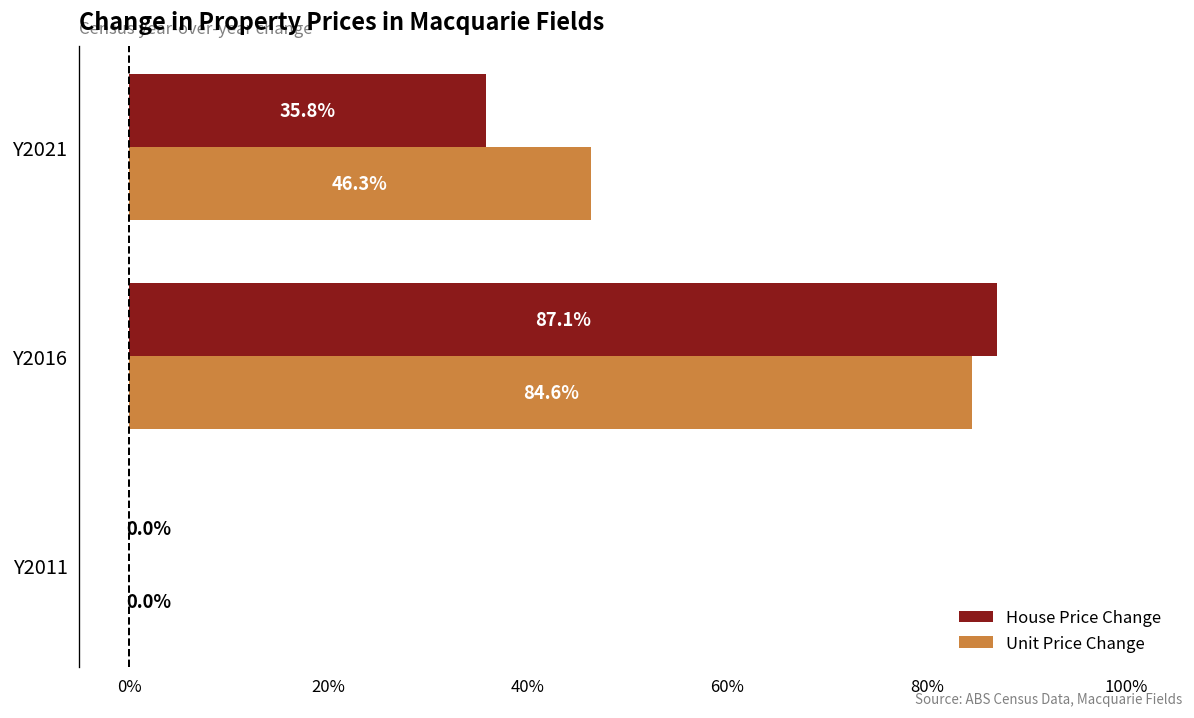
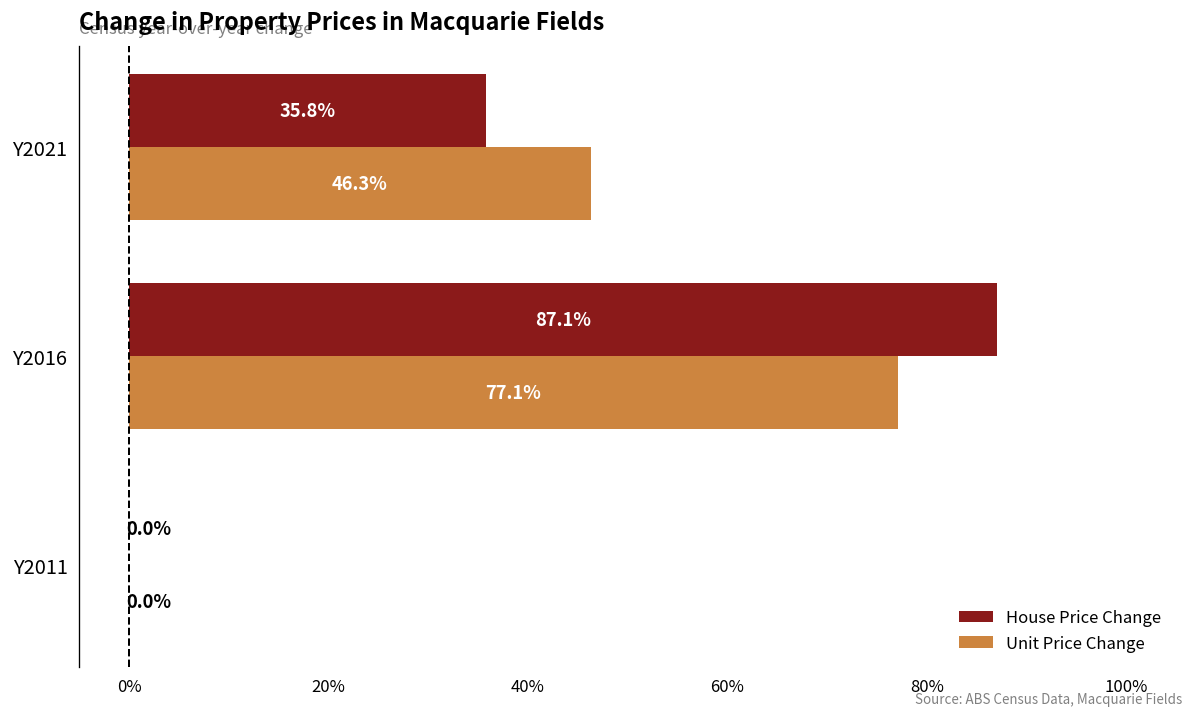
  {
    "House Price Change": {
      "Y2021": "35.8%",
      "Y2016": "87.1%",
      "Y2011": "0.0%"
    },
    "Unit Price Change": {
      "Y2021": "46.3%",
-     "Y2016": "84.6%",
+     "Y2016": "77.1%",
      "Y2011": "0.0%"
    }
  }
